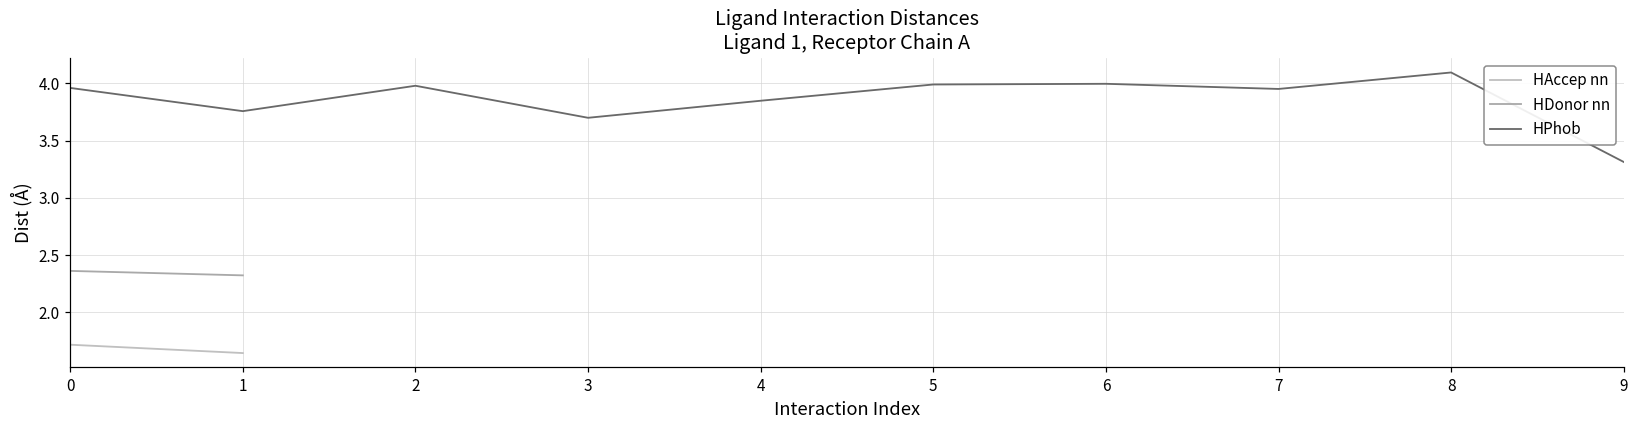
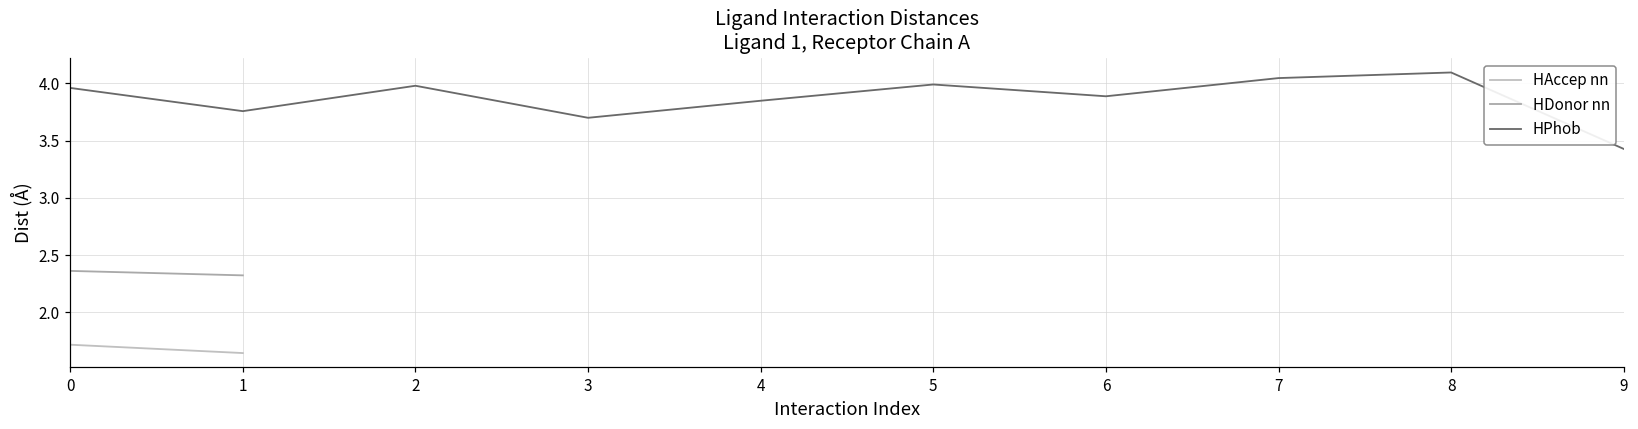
  {
    "HPhob": {
      "0": 3.96,
      "1": 3.76,
      "2": 3.98,
      "3": 3.70,
      "4": 3.85,
      "5": 3.99,
-     "6": 4.00,
-     "7": 3.95,
+     "6": 3.89,
+     "7": 4.05,
      "8": 4.10,
-     "9": 3.31
+     "9": 3.43
    }
  }
